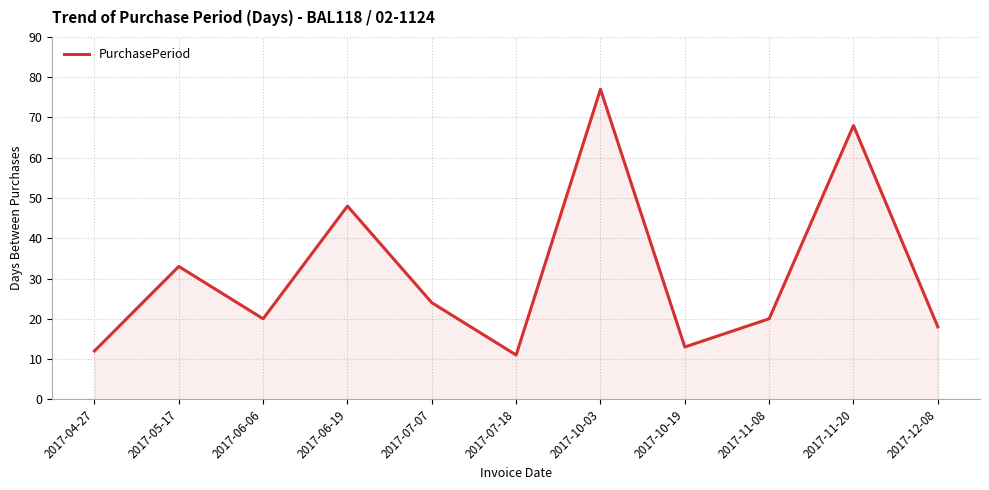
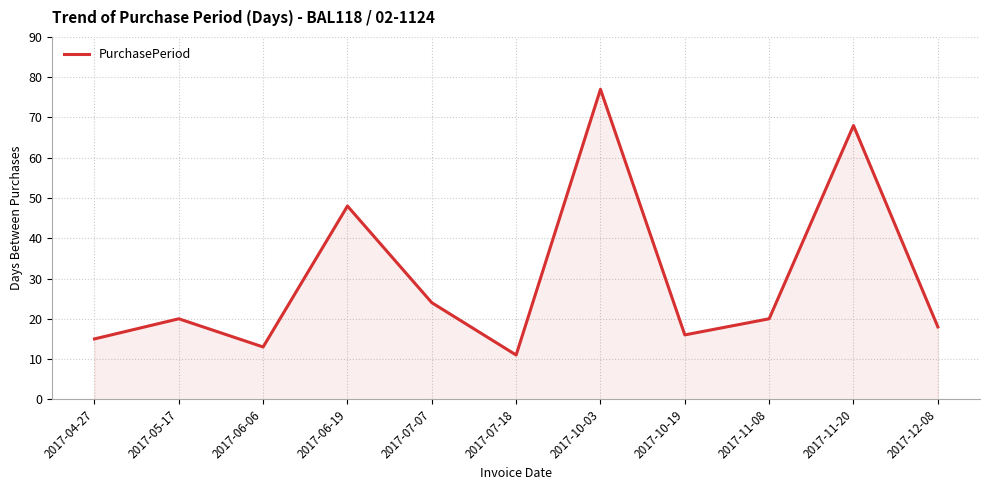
  {
-   "2017-04-27": 12,
-   "2017-05-17": 33,
-   "2017-06-06": 20,
+   "2017-04-27": 15,
+   "2017-05-17": 20,
+   "2017-06-06": 13,
    "2017-06-19": 48,
    "2017-07-07": 24,
    "2017-07-18": 11,
    "2017-10-03": 77,
-   "2017-10-19": 13,
+   "2017-10-19": 16,
    "2017-11-08": 20,
    "2017-11-20": 68,
    "2017-12-08": 18
  }
